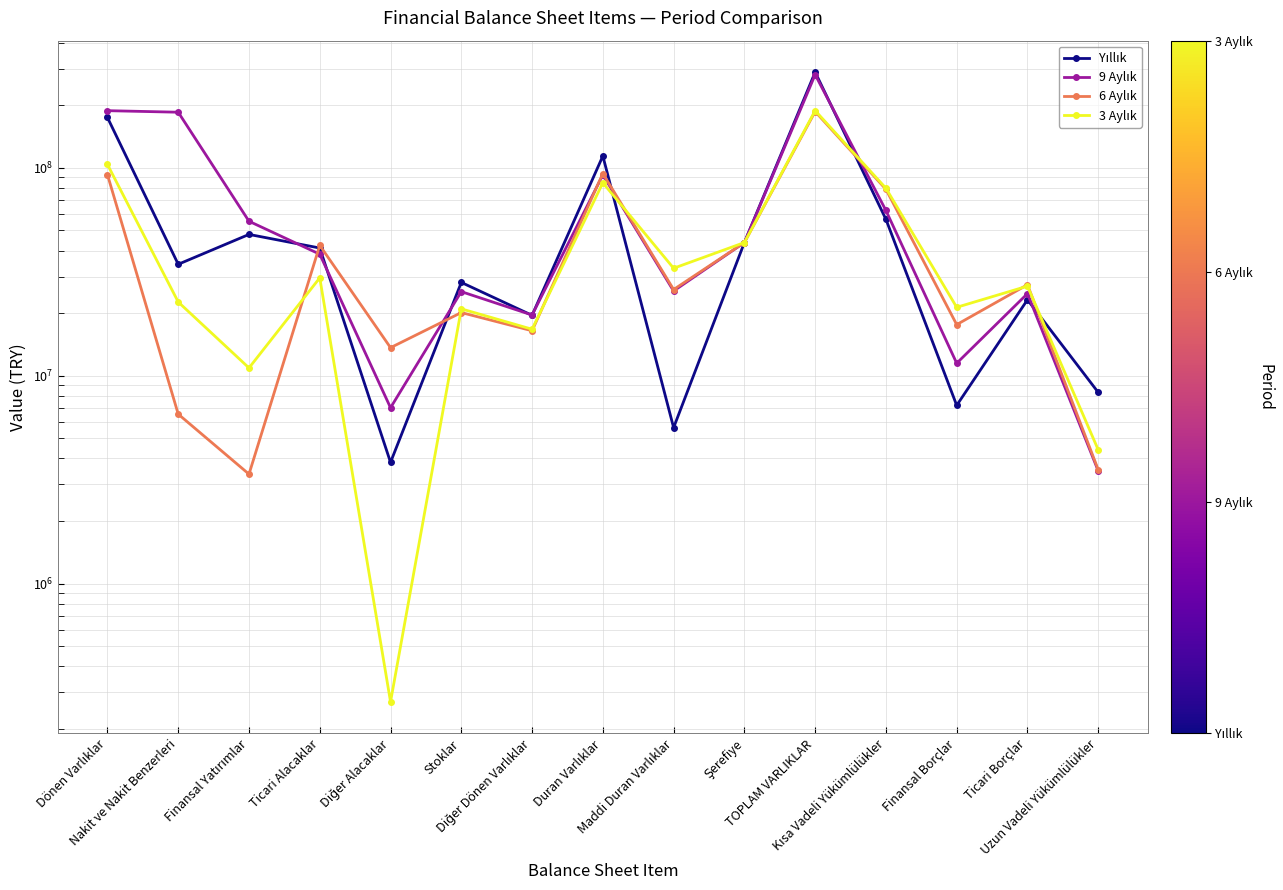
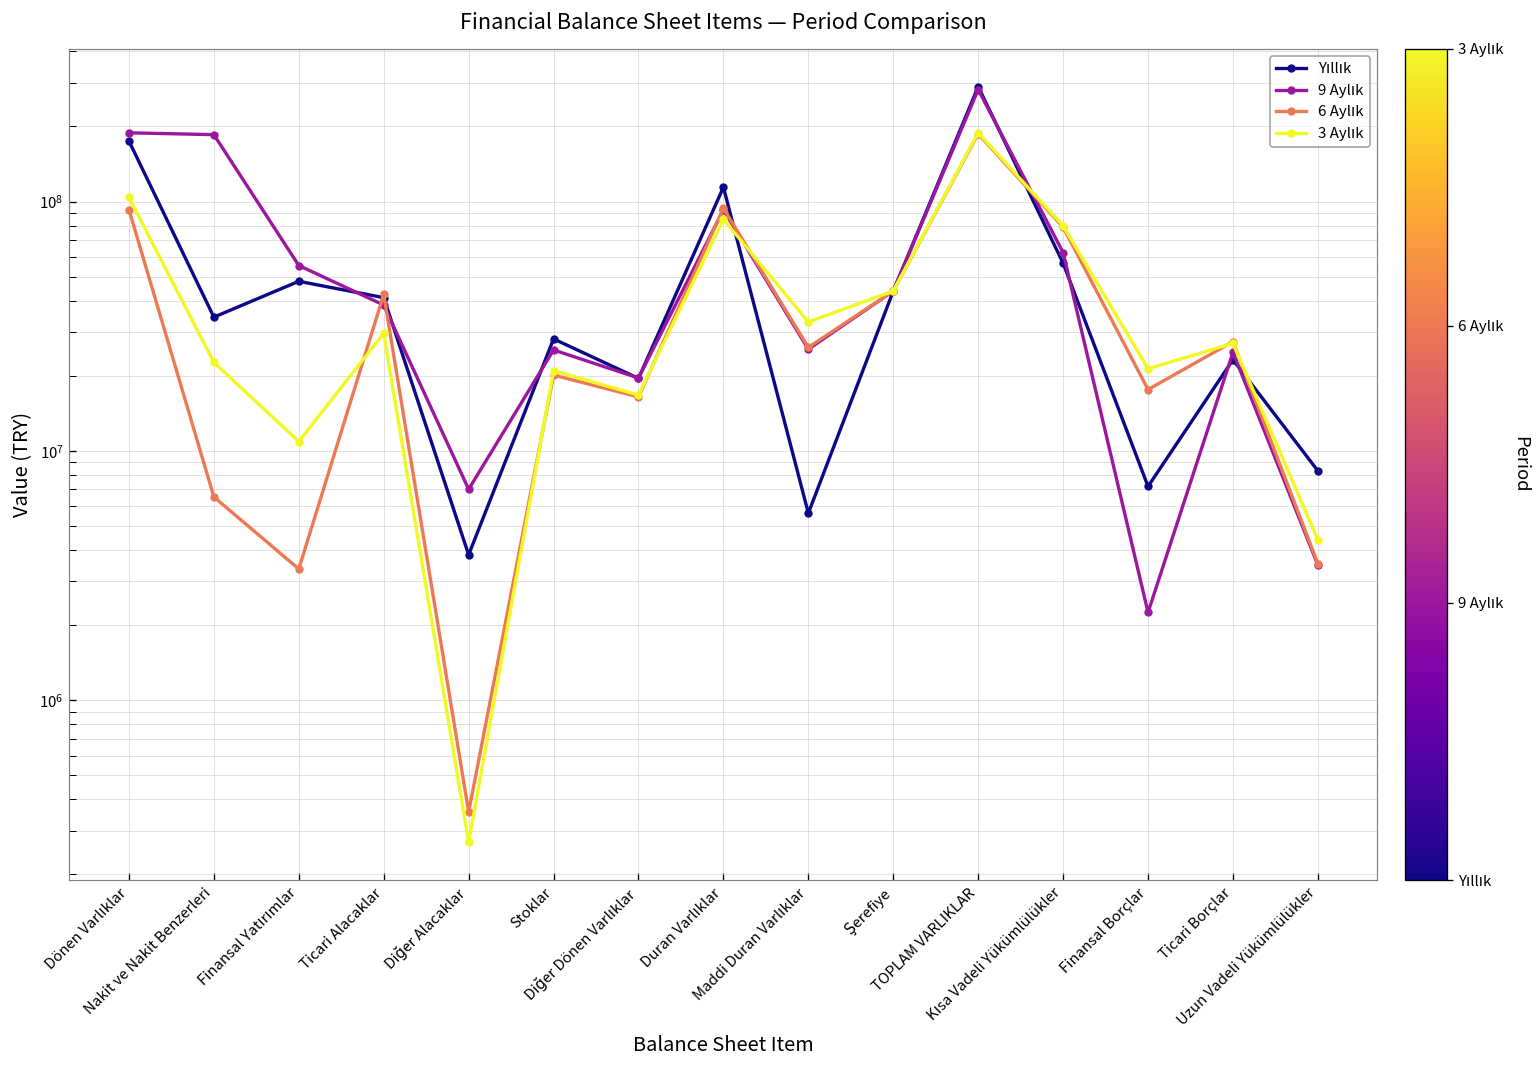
  {
    "Yıllık": {
      "Dönen Varlıklar": 170000000,
      "Nakit ve Nakit Benzerleri": 34000000,
      "Finansal Yatırımlar": 48000000,
      "Ticari Alacaklar": 41000000,
      "Diğer Alacaklar": 3800000,
      "Stoklar": 28000000,
      "Duran Varlıklar": 110000000,
      "Maddi Duran Varlıklar": 5600000,
      "Kısa Vadeli Yükümlülükler": 57000000,
      "Finansal Borçlar": 7200000,
      "Ticari Borçlar": 23000000,
      "Uzun Vadeli Yükümlülükler": 8300000
    },
    "9 Aylık": {
      "Dönen Varlıklar": 190000000,
      "Nakit ve Nakit Benzerleri": 190000000,
      "Finansal Yatırımlar": 55000000,
      "Ticari Alacaklar": 38000000,
      "Diğer Alacaklar": 7000000,
      "Stoklar": 25000000,
      "Kısa Vadeli Yükümlülükler": 62000000,
-     "Finansal Borçlar": 11000000,
+     "Finansal Borçlar": 2300000,
      "Ticari Borçlar": 25000000
    },
    "6 Aylık": {
      "Dönen Varlıklar": 90000000,
      "Nakit ve Nakit Benzerleri": 6500000,
      "Finansal Yatırımlar": 3400000,
      "Ticari Alacaklar": 42000000,
-     "Diğer Alacaklar": 14000000,
+     "Diğer Alacaklar": 360000,
      "Stoklar": 20000000,
      "Finansal Borçlar": 18000000
    },
    "3 Aylık": {
      "Dönen Varlıklar": 100000000,
      "Nakit ve Nakit Benzerleri": 23000000,
      "Finansal Yatırımlar": 11000000,
      "Ticari Alacaklar": 30000000,
      "Diğer Alacaklar": 270000,
      "Stoklar": 21000000,
      "Duran Varlıklar": 85000000,
      "Maddi Duran Varlıklar": 33000000,
      "Finansal Borçlar": 21000000,
      "Uzun Vadeli Yükümlülükler": 4400000
    }
  }
